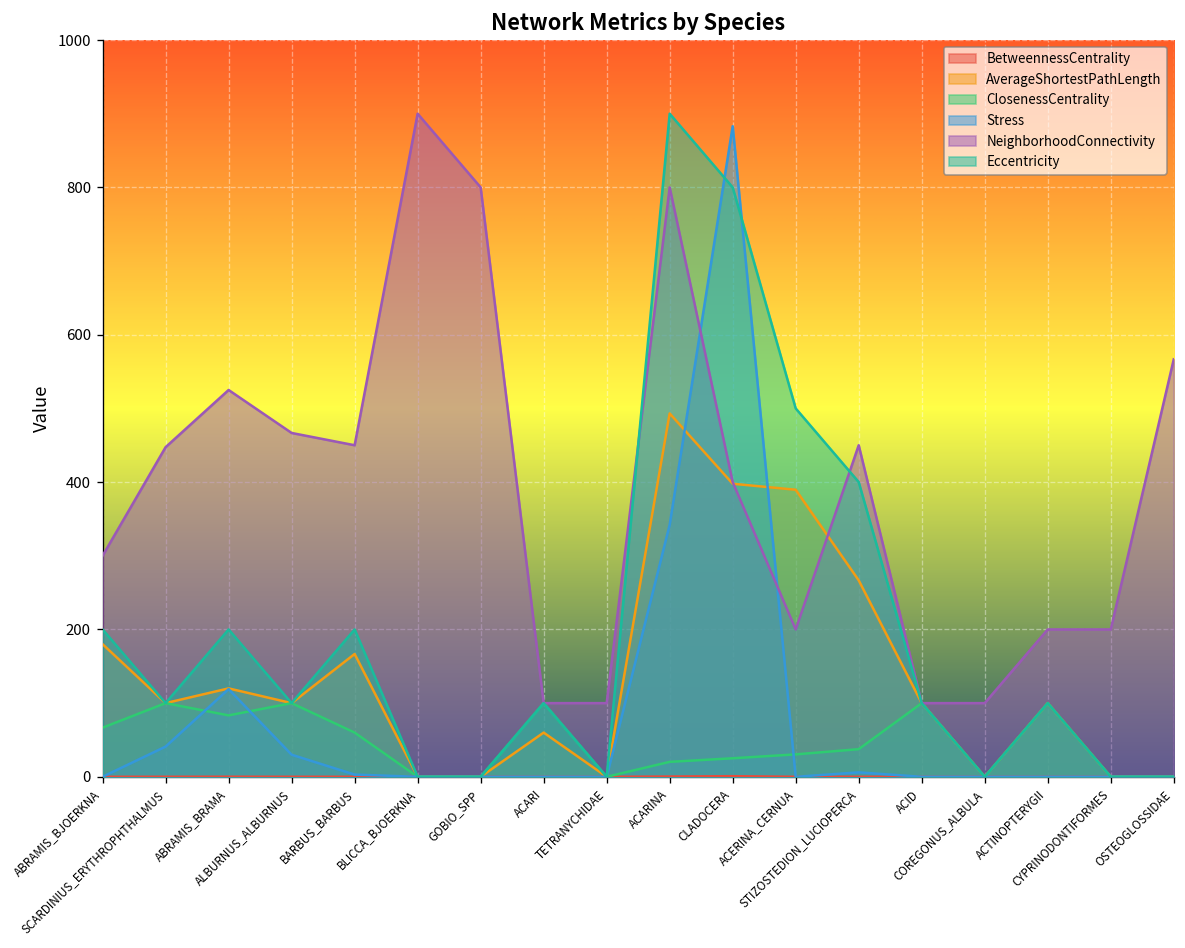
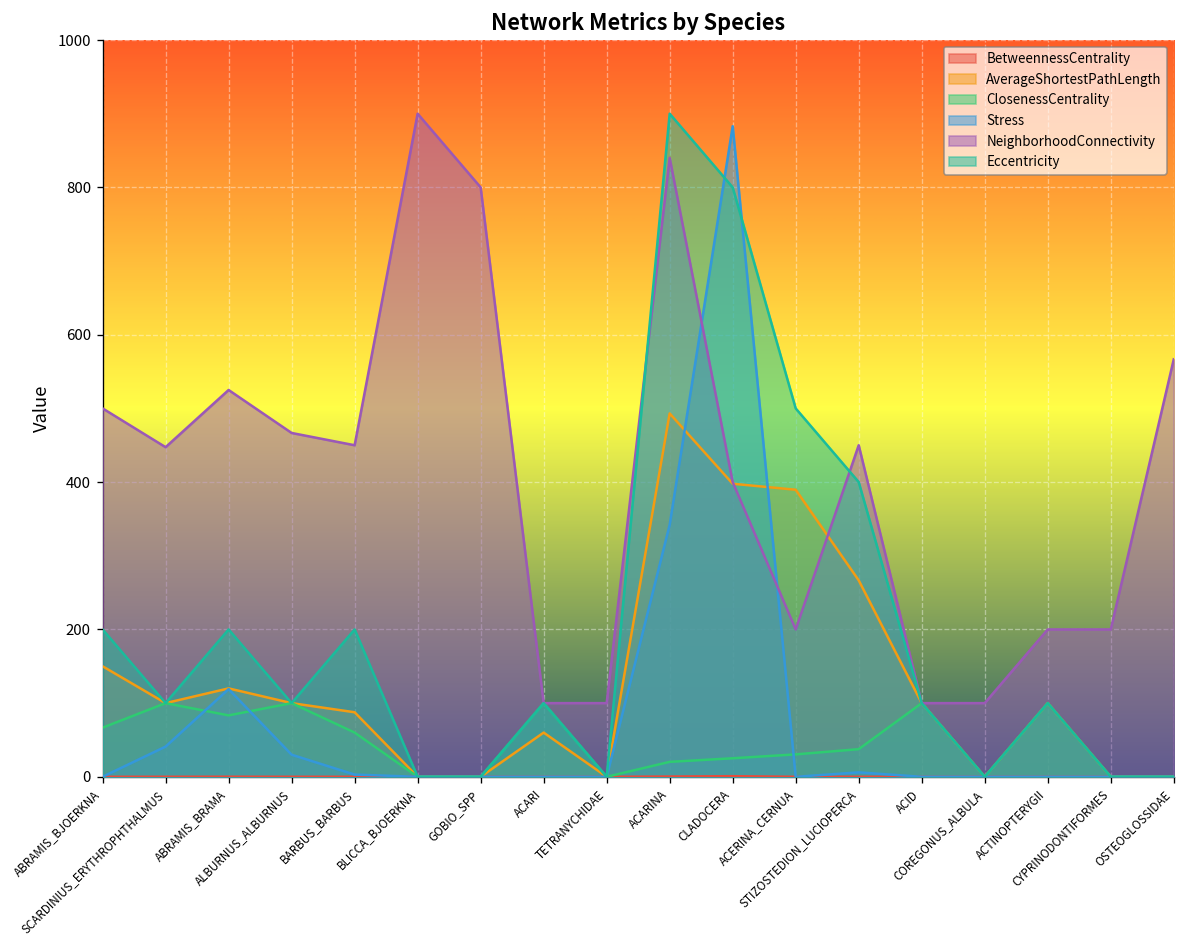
  {
    "BetweennessCentrality": {
      "SCARDINIUS_ERYTHROPHTHALMUS": 0,
      "ABRAMIS_BRAMA": 0,
      "ALBURNUS_ALBURNUS": 0,
      "ACARINA": 0,
      "CLADOCERA": 0,
      "STIZOSTEDION_LUCIOPERCA": 0
    },
    "AverageShortestPathLength": {
-     "ABRAMIS_BJOERKNA": 180,
-     "BARBUS_BARBUS": 170,
+     "ABRAMIS_BJOERKNA": 150,
+     "BARBUS_BARBUS": 90,
      "ACARI": 60,
      "ACARINA": 490,
      "ACERINA_CERNUA": 390,
      "STIZOSTEDION_LUCIOPERCA": 270
    },
    "NeighborhoodConnectivity": {
-     "ABRAMIS_BJOERKNA": 300,
+     "ABRAMIS_BJOERKNA": 500,
      "SCARDINIUS_ERYTHROPHTHALMUS": 450,
      "ABRAMIS_BRAMA": 530,
      "ALBURNUS_ALBURNUS": 470,
      "BARBUS_BARBUS": 450,
      "BLICCA_BJOERKNA": 900,
      "GOBIO_SPP": 800,
      "TETRANYCHIDAE": 100,
-     "ACARINA": 800,
+     "ACARINA": 840,
      "ACERINA_CERNUA": 200,
      "STIZOSTEDION_LUCIOPERCA": 450,
      "COREGONUS_ALBULA": 100,
      "ACTINOPTERYGII": 200,
      "CYPRINODONTIFORMES": 200,
      "OSTEOGLOSSIDAE": 570
    }
  }
